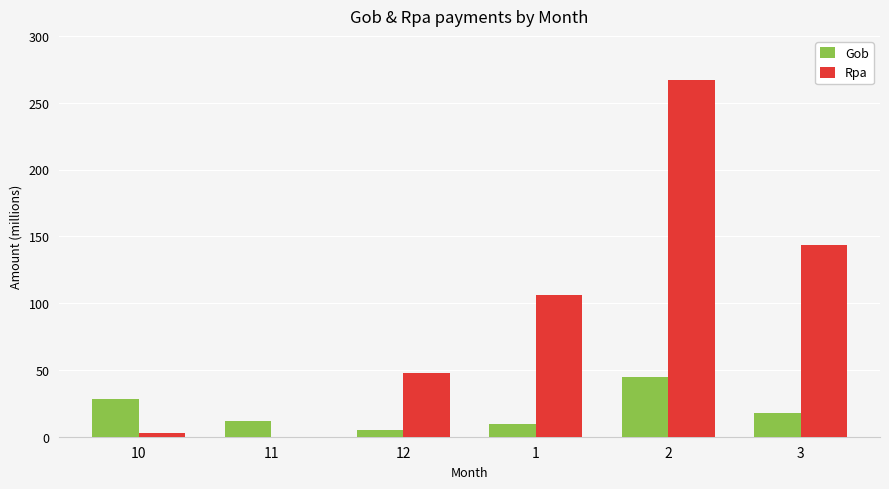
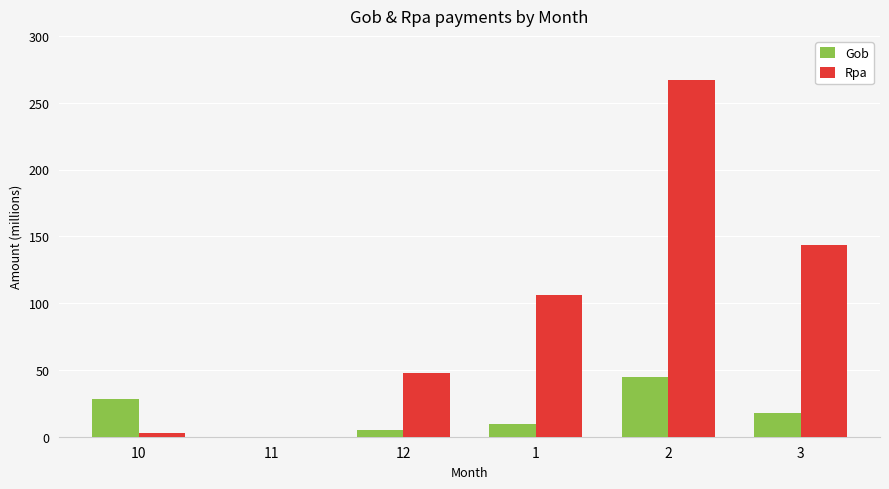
  {
    "Gob": {
      "10": 28,
-     "11": 12,
+     "11": 0,
      "12": 5,
      "1": 10,
      "2": 45,
      "3": 17
    },
    "Rpa": {
      "10": 2,
      "11": 0,
      "12": 48,
      "1": 106,
      "2": 267,
      "3": 143
    }
  }
